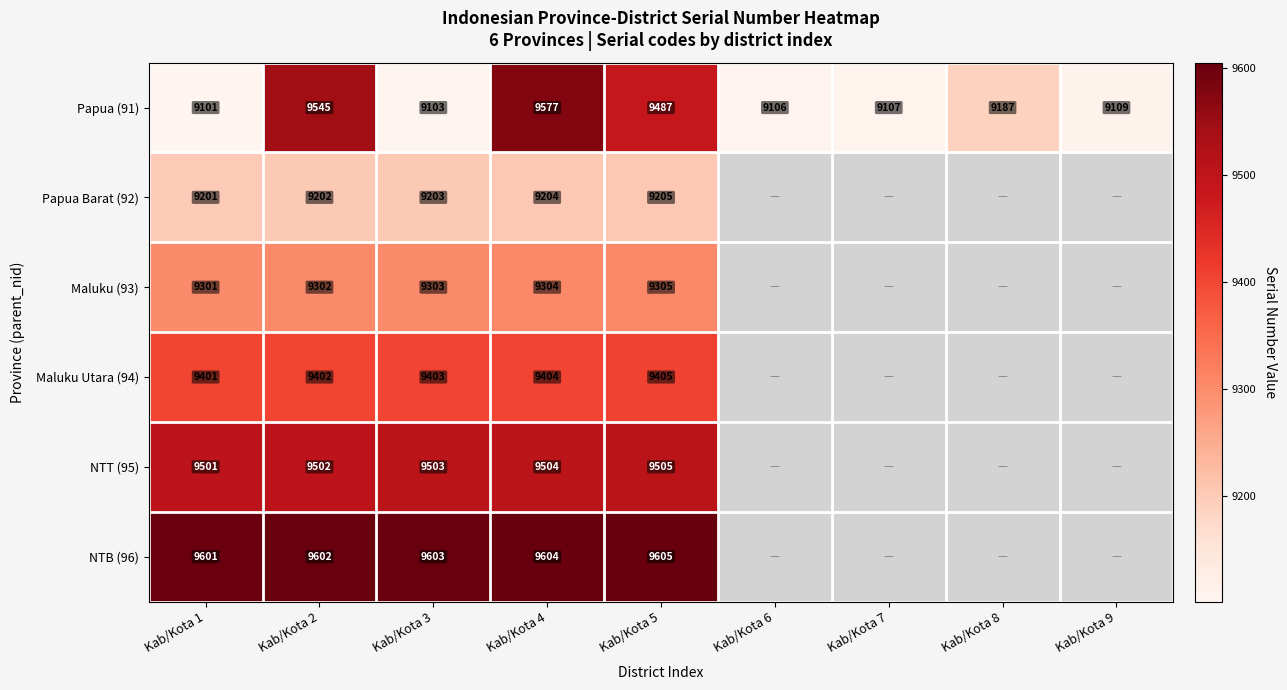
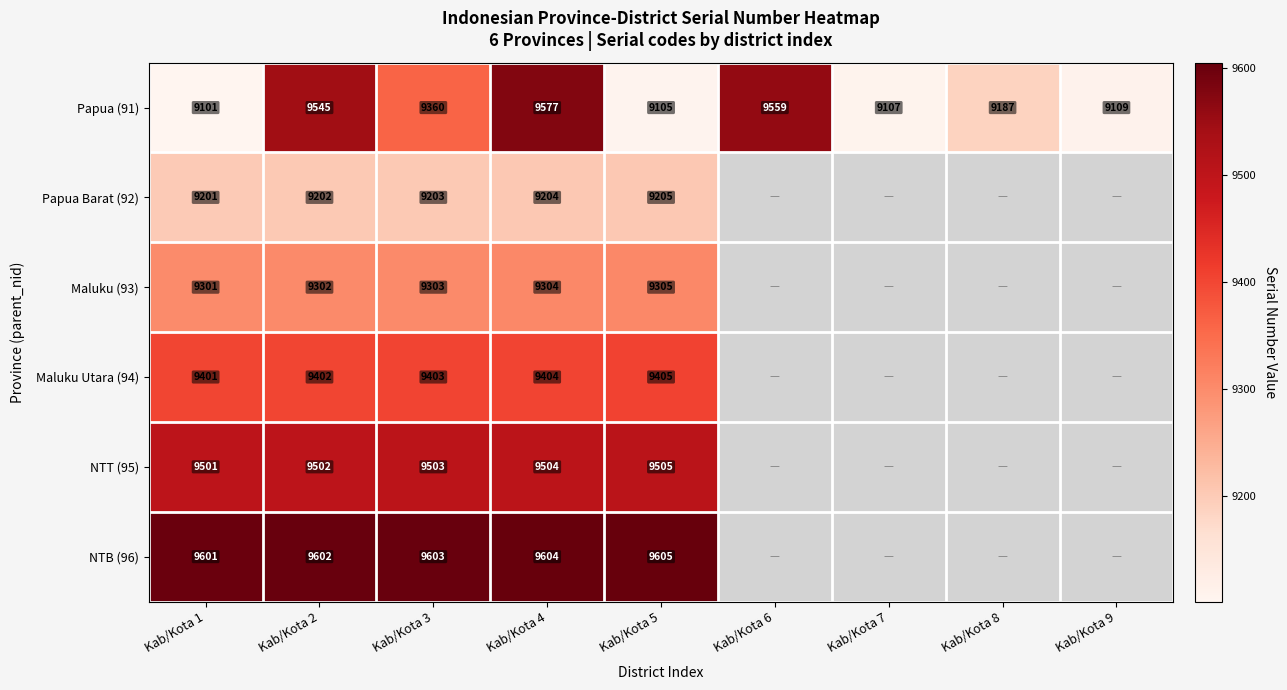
  {
    "Papua (91)": {
-     "Kab/Kota 3": 9103,
-     "Kab/Kota 5": 9487,
-     "Kab/Kota 6": 9106
+     "Kab/Kota 3": 9360,
+     "Kab/Kota 5": 9105,
+     "Kab/Kota 6": 9559
    }
  }
